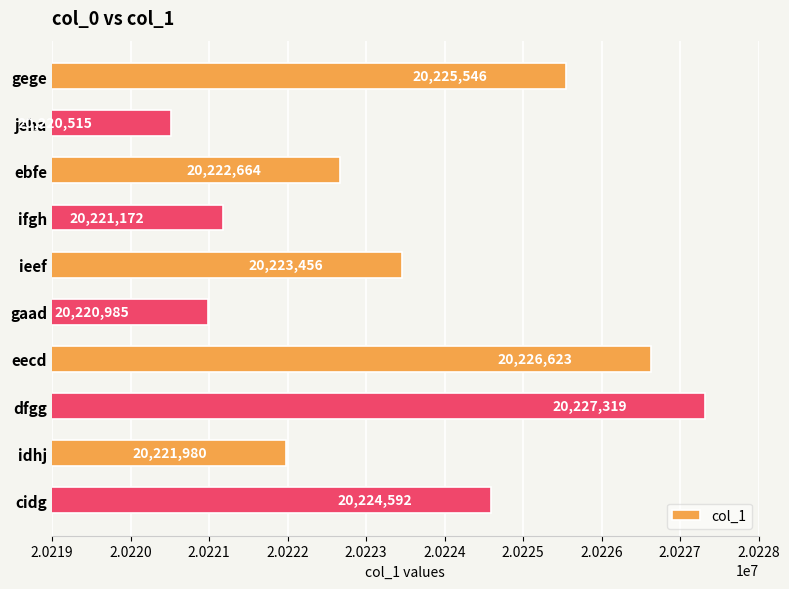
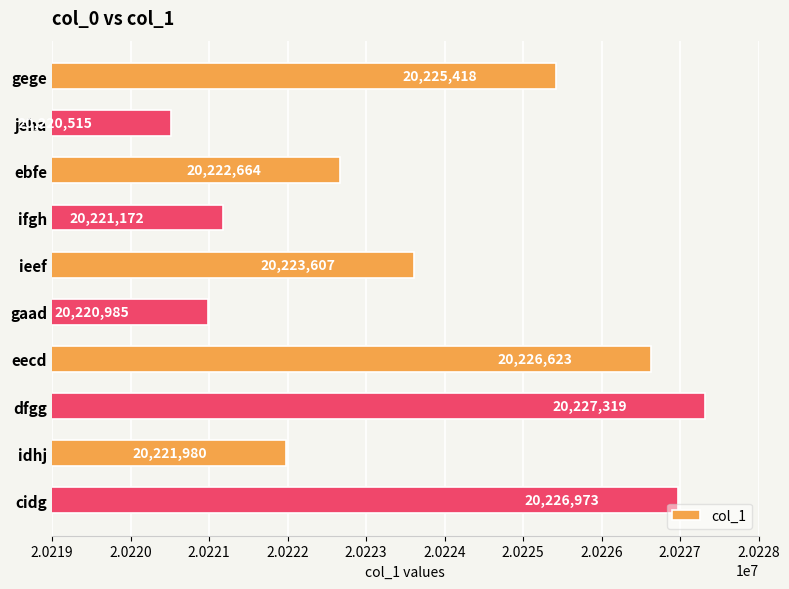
  {
-   "gege": "20,225,546",
+   "gege": "20,225,418",
    "jeha": "20,220,515",
    "ebfe": "20,222,664",
    "ifgh": "20,221,172",
-   "ieef": "20,223,456",
+   "ieef": "20,223,607",
    "gaad": "20,220,985",
    "eecd": "20,226,623",
    "dfgg": "20,227,319",
    "idhj": "20,221,980",
-   "cidg": "20,224,592"
+   "cidg": "20,226,973"
  }
